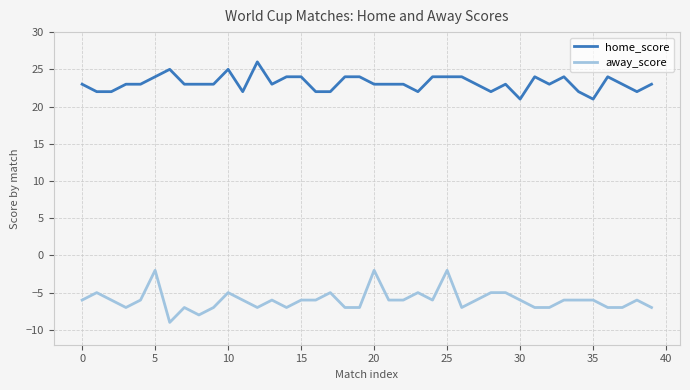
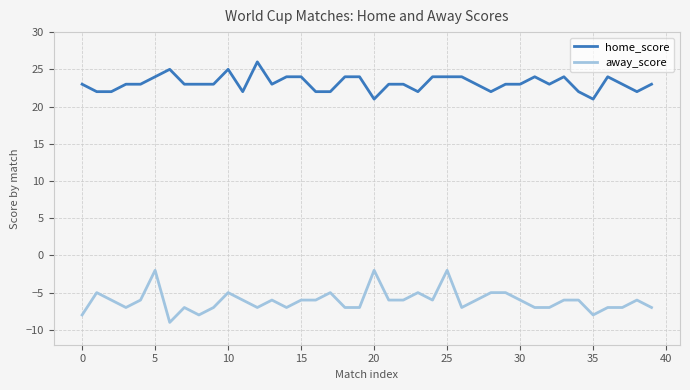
  {
    "home_score": {
      "0": 23,
      "5": 24,
      "10": 25,
      "15": 24,
-     "20": 23,
+     "20": 21,
      "25": 24,
-     "30": 21,
+     "30": 23,
      "35": 21
    },
    "away_score": {
-     "0": -6,
+     "0": -8,
      "5": -2,
      "10": -5,
      "15": -6,
      "20": -2,
      "25": -2,
      "30": -6,
-     "35": -6
+     "35": -8
    }
  }
